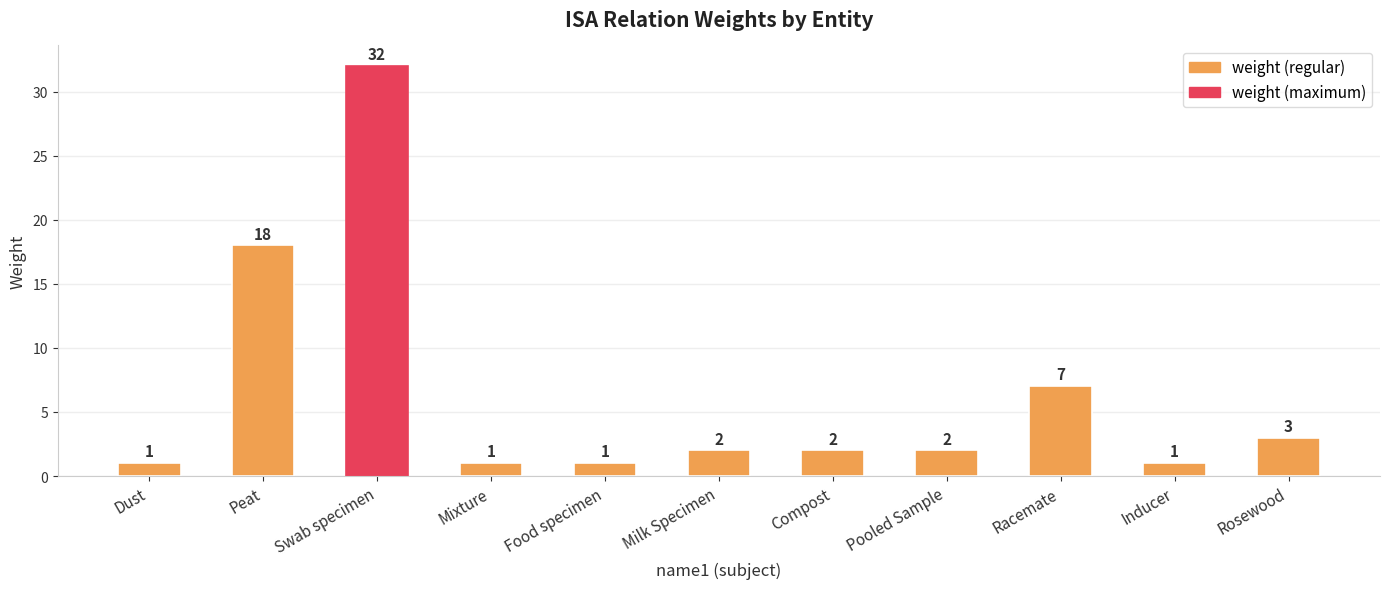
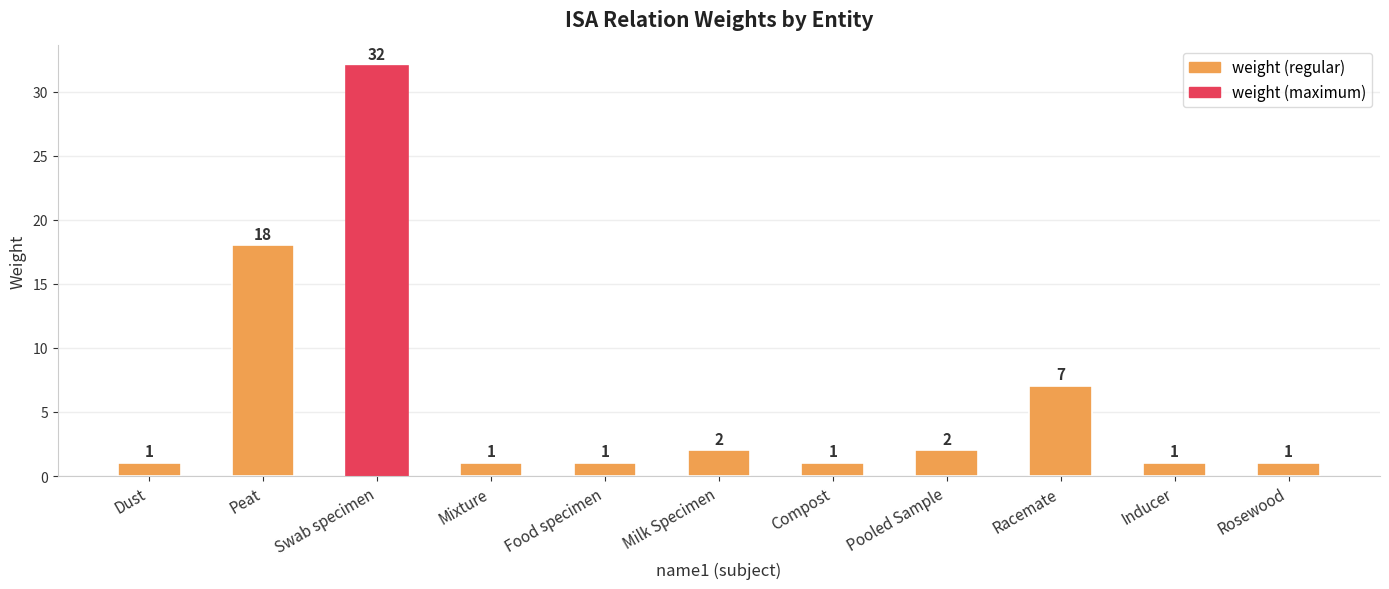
  {
    "Dust": 1,
    "Peat": 18,
    "Swab specimen": 32,
    "Mixture": 1,
    "Food specimen": 1,
    "Milk Specimen": 2,
-   "Compost": 2,
+   "Compost": 1,
    "Pooled Sample": 2,
    "Racemate": 7,
    "Inducer": 1,
-   "Rosewood": 3
+   "Rosewood": 1
  }
